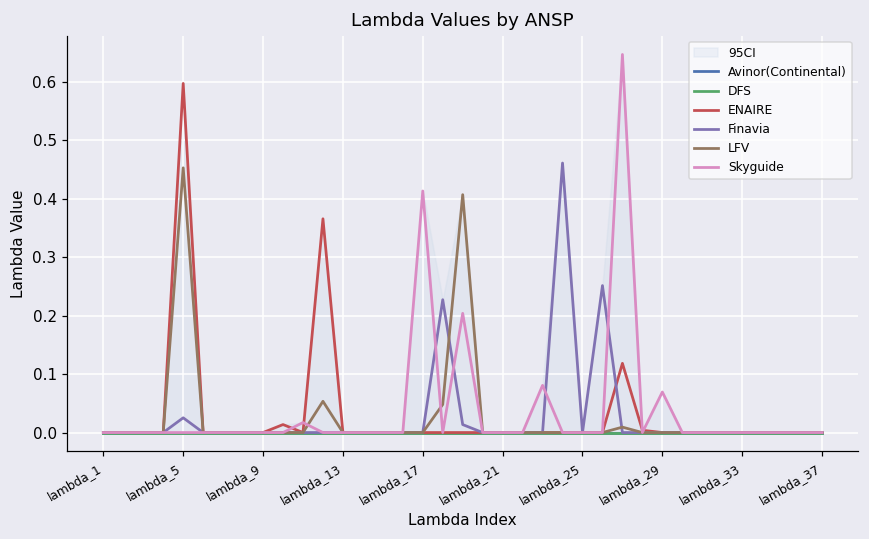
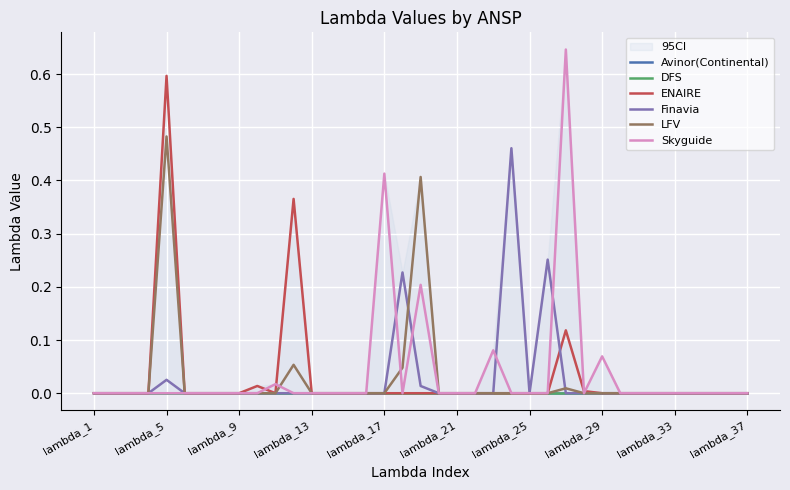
  {
    "Finavia": {
      "lambda_5": 0.03
    },
    "LFV": {
-     "lambda_5": 0.45
+     "lambda_5": 0.48
    }
  }
